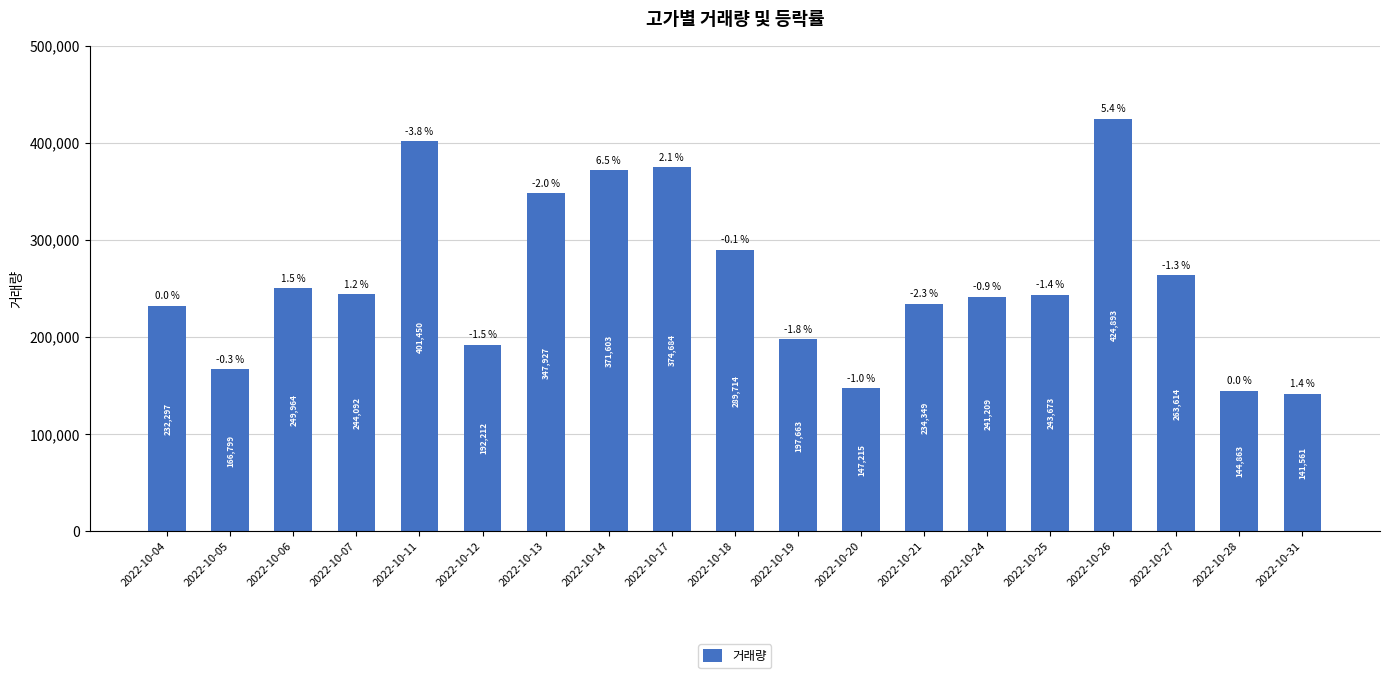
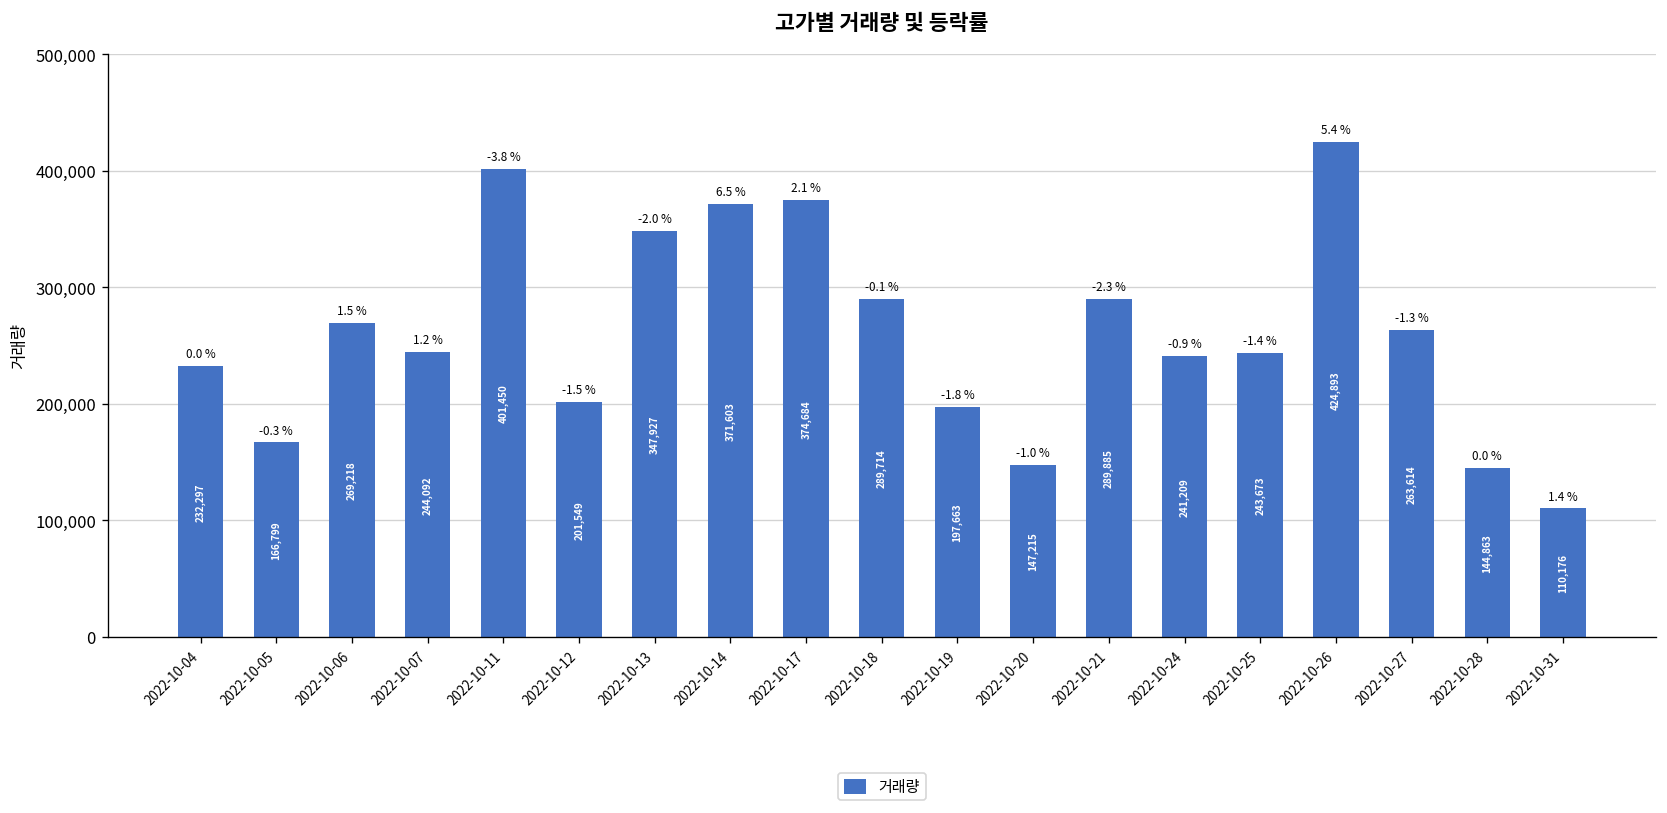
  {
    "2022-10-04": "232,297",
    "2022-10-05": "166,799",
-   "2022-10-06": "249,964",
+   "2022-10-06": "269,218",
    "2022-10-07": "244,092",
    "2022-10-11": "401,450",
-   "2022-10-12": "192,212",
+   "2022-10-12": "201,549",
    "2022-10-13": "347,927",
    "2022-10-14": "371,603",
    "2022-10-17": "374,684",
    "2022-10-18": "289,714",
    "2022-10-19": "197,663",
    "2022-10-20": "147,215",
-   "2022-10-21": "234,349",
+   "2022-10-21": "289,885",
    "2022-10-24": "241,209",
    "2022-10-25": "243,673",
    "2022-10-26": "424,893",
    "2022-10-27": "263,614",
    "2022-10-28": "144,863",
-   "2022-10-31": "141,561"
+   "2022-10-31": "110,176"
  }
